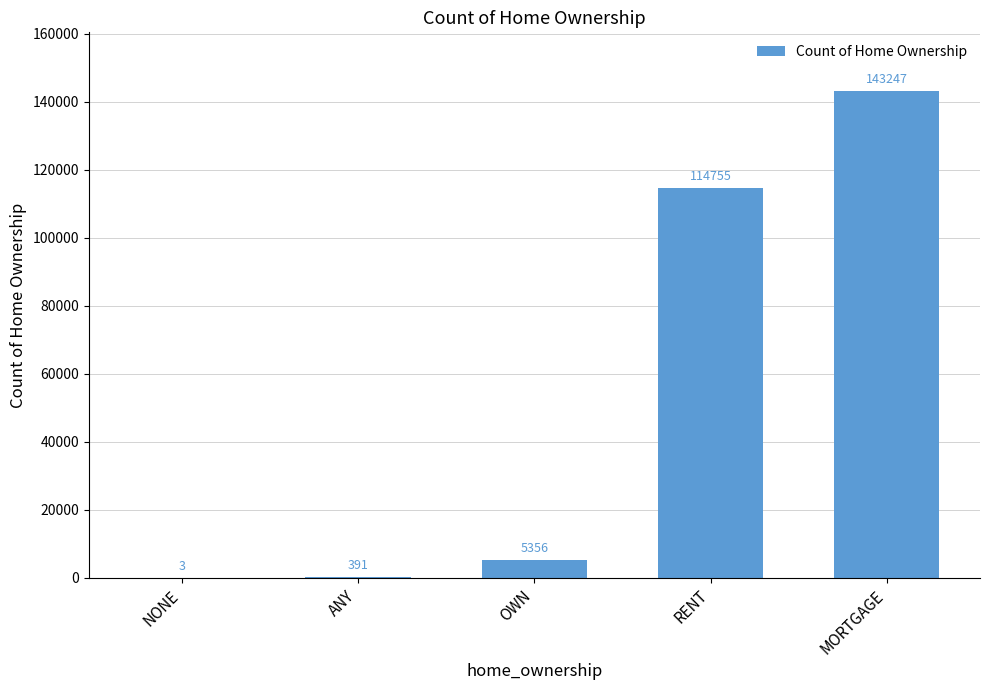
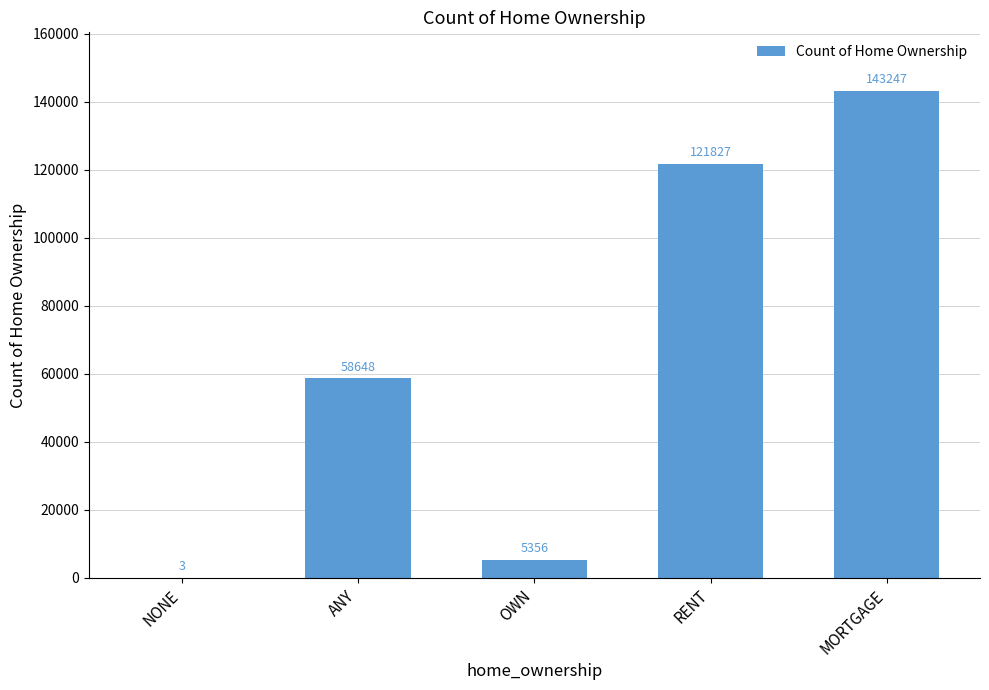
  {
    "NONE": 3,
-   "ANY": 391,
+   "ANY": 58648,
    "OWN": 5356,
-   "RENT": 114755,
+   "RENT": 121827,
    "MORTGAGE": 143247
  }
